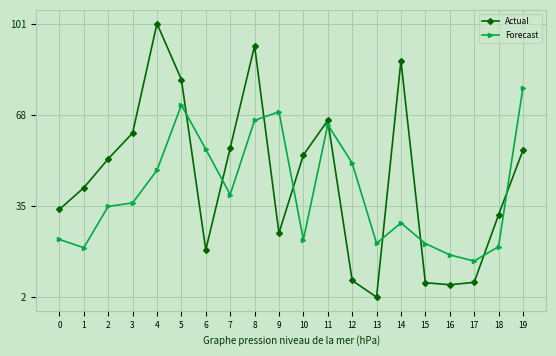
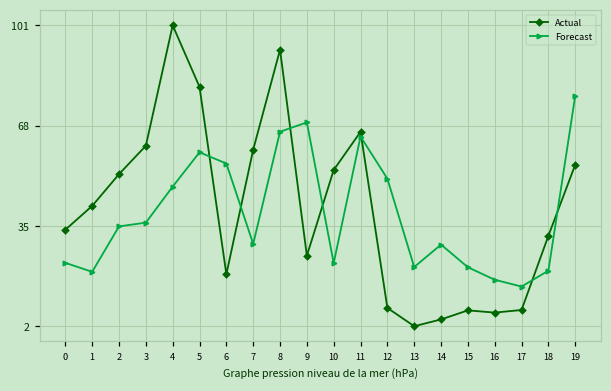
  {
    "Actual": {
      "0": 34,
      "1": 41,
      "2": 52,
      "3": 61,
      "4": 101,
      "5": 81,
      "6": 19,
-     "7": 56,
+     "7": 60,
      "8": 93,
      "9": 25,
      "10": 53,
      "11": 66,
      "12": 8,
      "13": 2,
-     "14": 88,
+     "14": 4,
      "15": 7,
      "16": 6,
      "17": 7,
      "18": 32,
      "19": 55
    },
    "Forecast": {
      "0": 23,
      "1": 20,
      "2": 35,
      "3": 36,
      "4": 48,
-     "5": 71,
+     "5": 59,
      "6": 55,
-     "7": 39,
+     "7": 29,
      "8": 66,
      "9": 69,
      "10": 23,
      "11": 64,
      "12": 50,
      "13": 21,
      "14": 29,
      "15": 21,
      "16": 17,
      "17": 15,
      "18": 20,
      "19": 78
    }
  }
